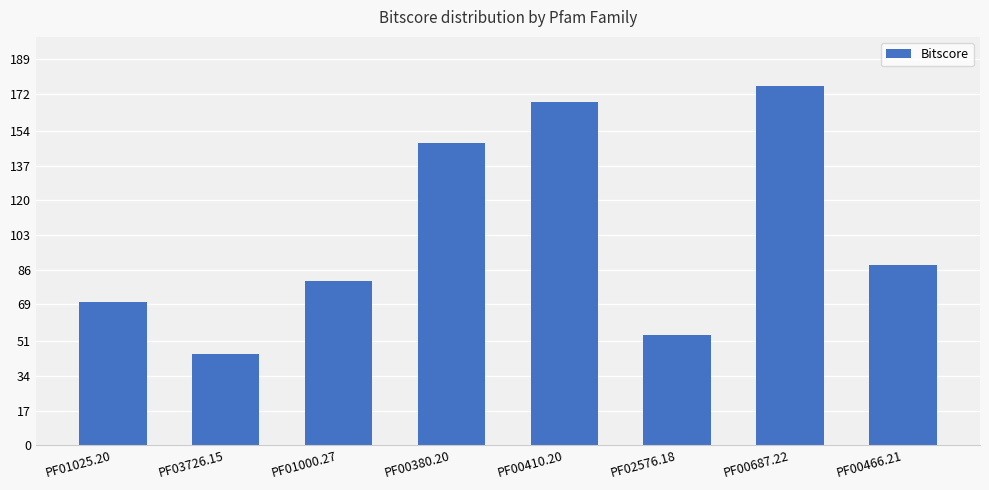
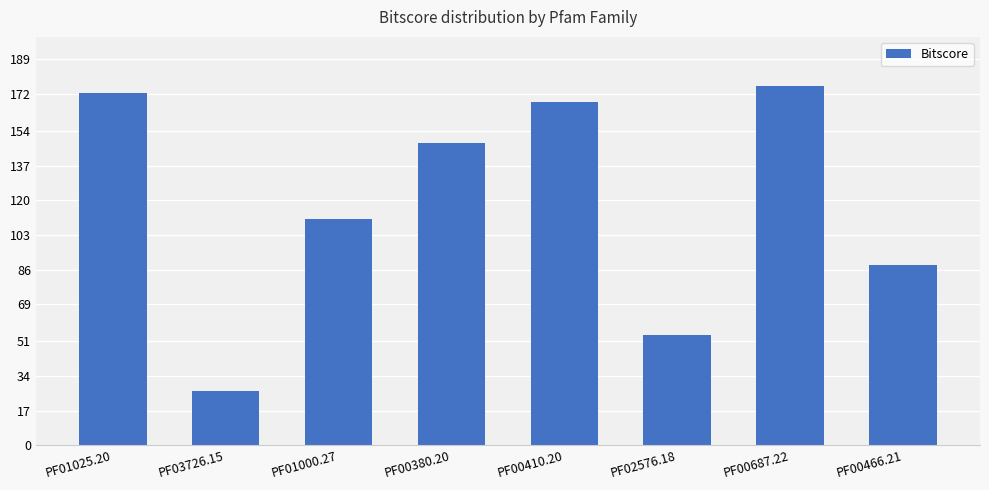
  {
-   "PF01025.20": 70,
-   "PF03726.15": 45,
-   "PF01000.27": 80,
+   "PF01025.20": 172,
+   "PF03726.15": 27,
+   "PF01000.27": 111,
    "PF00380.20": 148,
    "PF00410.20": 168,
    "PF02576.18": 54,
    "PF00687.22": 176,
    "PF00466.21": 88
  }
